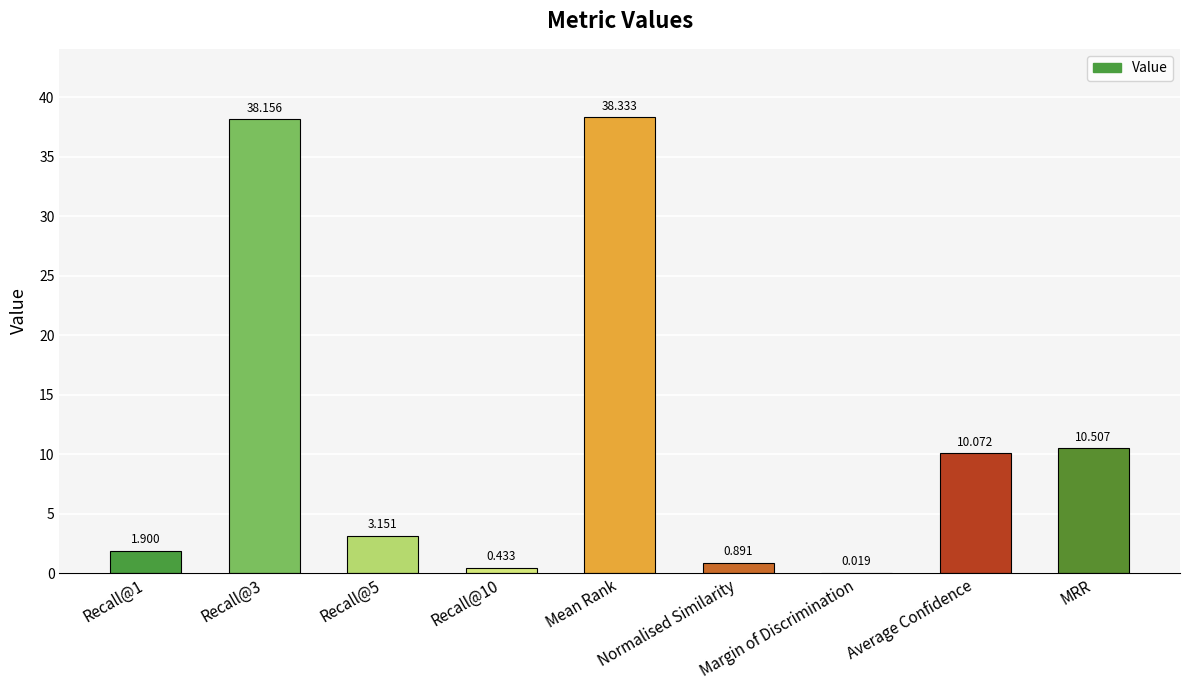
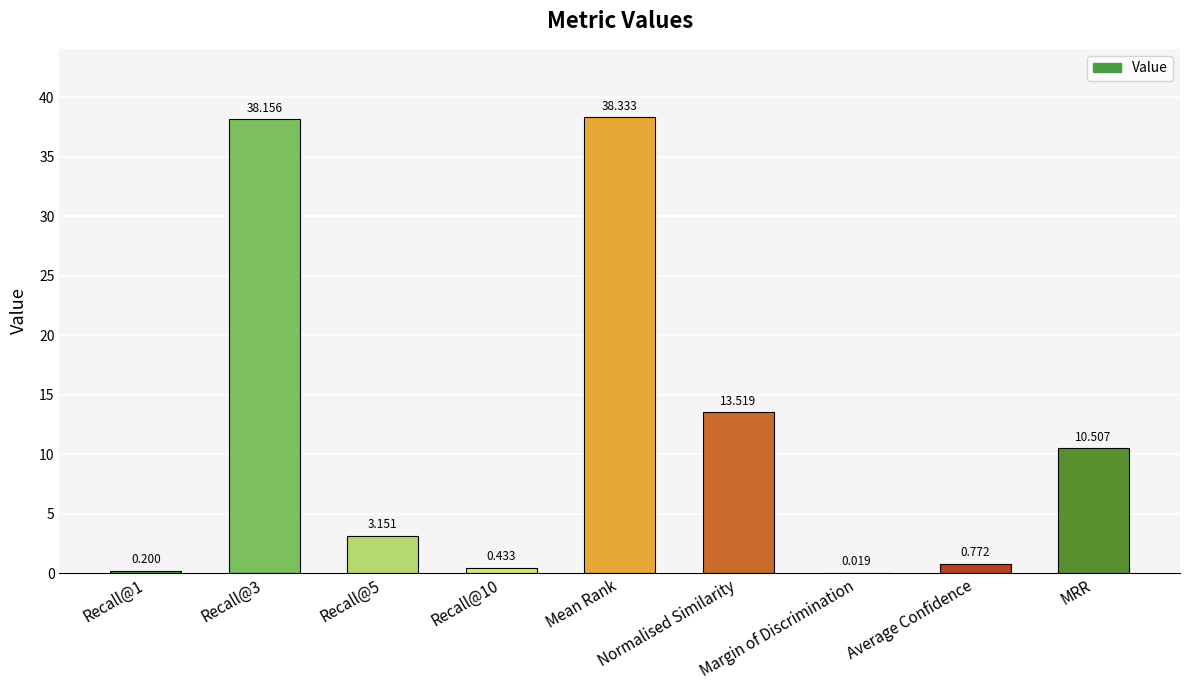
  {
-   "Recall@1": 1.900,
+   "Recall@1": 0.200,
    "Recall@3": 38.156,
    "Recall@5": 3.151,
    "Recall@10": 0.433,
    "Mean Rank": 38.333,
-   "Normalised Similarity": 0.891,
+   "Normalised Similarity": 13.519,
    "Margin of Discrimination": 0.019,
-   "Average Confidence": 10.072,
+   "Average Confidence": 0.772,
    "MRR": 10.507
  }
